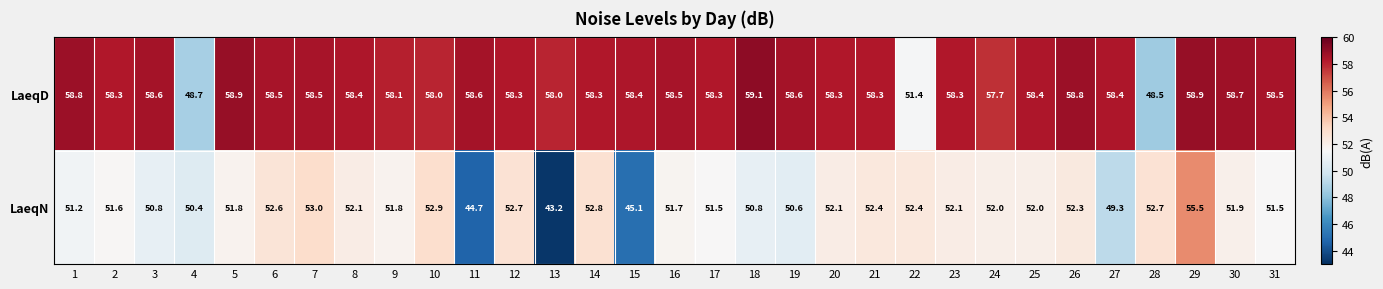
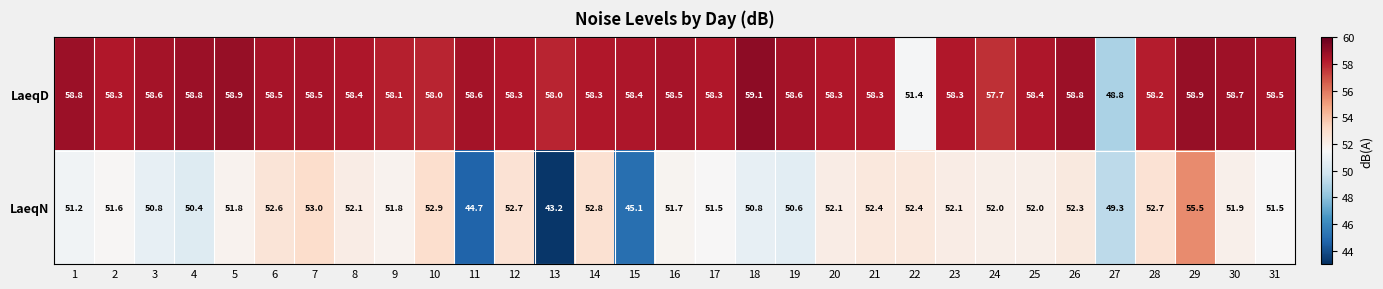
  {
    "LaeqD": {
      "1": 58.8,
      "2": 58.3,
      "3": 58.6,
-     "4": 48.7,
+     "4": 58.8,
      "5": 58.9,
      "6": 58.5,
      "7": 58.5,
      "8": 58.4,
      "9": 58.1,
      "10": 58.0,
      "11": 58.6,
      "12": 58.3,
      "13": 58.0,
      "14": 58.3,
      "15": 58.4,
      "16": 58.5,
      "17": 58.3,
      "18": 59.1,
      "19": 58.6,
      "20": 58.3,
      "21": 58.3,
      "22": 51.4,
      "23": 58.3,
      "24": 57.7,
      "25": 58.4,
      "26": 58.8,
-     "27": 58.4,
-     "28": 48.5,
+     "27": 48.8,
+     "28": 58.2,
      "29": 58.9,
      "30": 58.7,
      "31": 58.5
    },
    "LaeqN": {
      "1": 51.2,
      "2": 51.6,
      "3": 50.8,
      "4": 50.4,
      "5": 51.8,
      "6": 52.6,
      "7": 53.0,
      "8": 52.1,
      "9": 51.8,
      "10": 52.9,
      "11": 44.7,
      "12": 52.7,
      "13": 43.2,
      "14": 52.8,
      "15": 45.1,
      "16": 51.7,
      "17": 51.5,
      "18": 50.8,
      "19": 50.6,
      "20": 52.1,
      "21": 52.4,
      "22": 52.4,
      "23": 52.1,
      "24": 52.0,
      "25": 52.0,
      "26": 52.3,
      "27": 49.3,
      "28": 52.7,
      "29": 55.5,
      "30": 51.9,
      "31": 51.5
    }
  }
